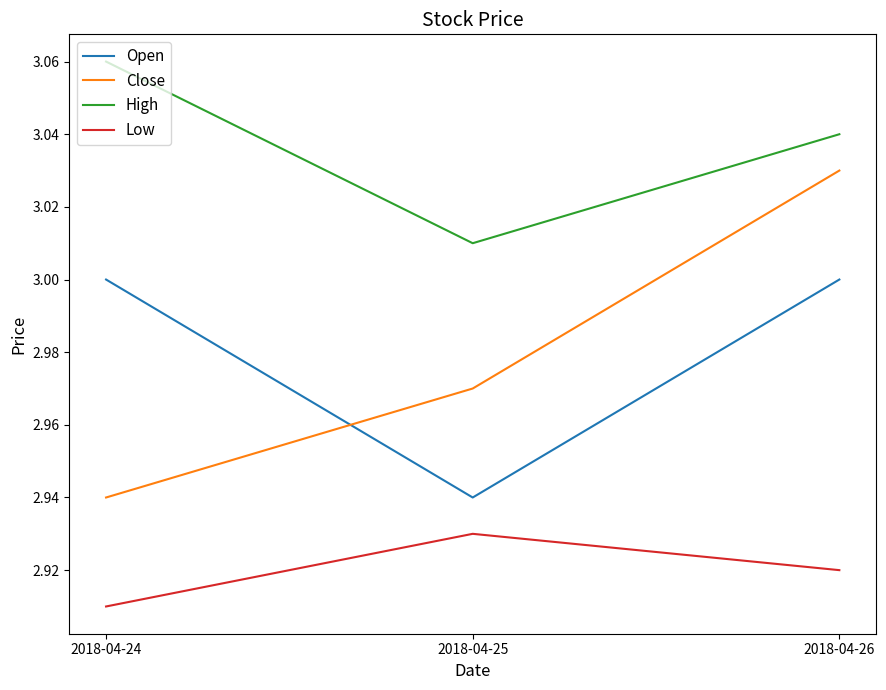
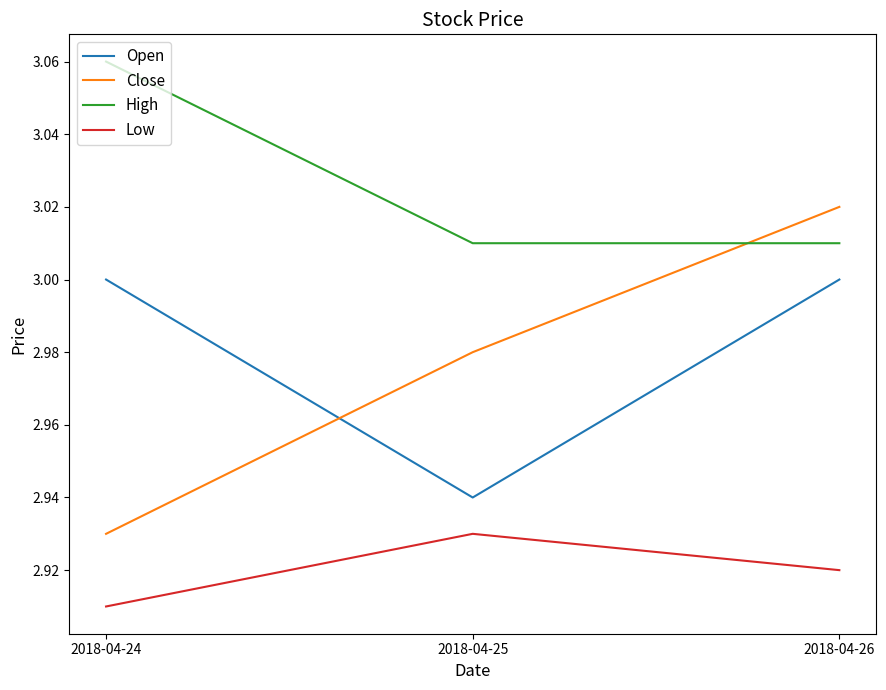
  {
    "Open": {
      "2018-04-24": 3.00,
      "2018-04-25": 2.94,
      "2018-04-26": 3.00
    },
    "Close": {
-     "2018-04-24": 2.94,
-     "2018-04-25": 2.97,
-     "2018-04-26": 3.03
+     "2018-04-24": 2.93,
+     "2018-04-25": 2.98,
+     "2018-04-26": 3.02
    },
    "High": {
      "2018-04-25": 3.01,
-     "2018-04-26": 3.04
+     "2018-04-26": 3.01
    },
    "Low": {
      "2018-04-24": 2.91,
      "2018-04-25": 2.93,
      "2018-04-26": 2.92
    }
  }
